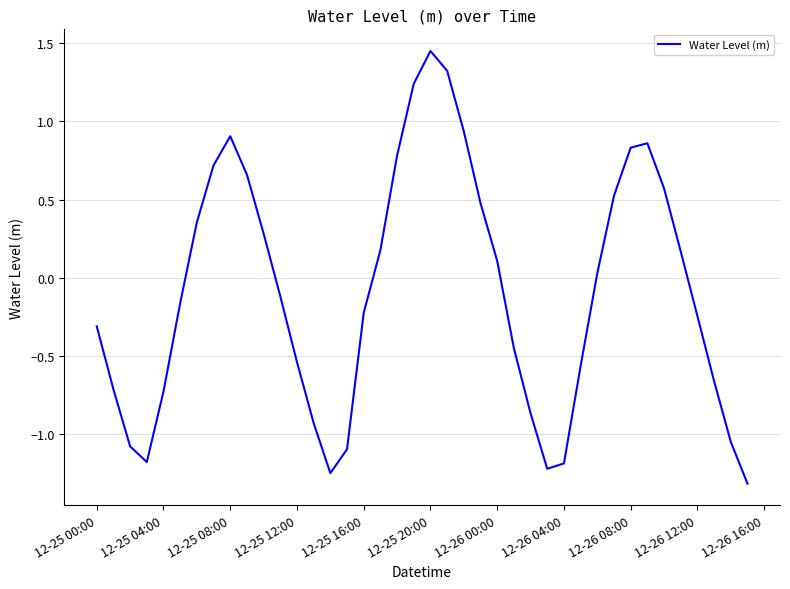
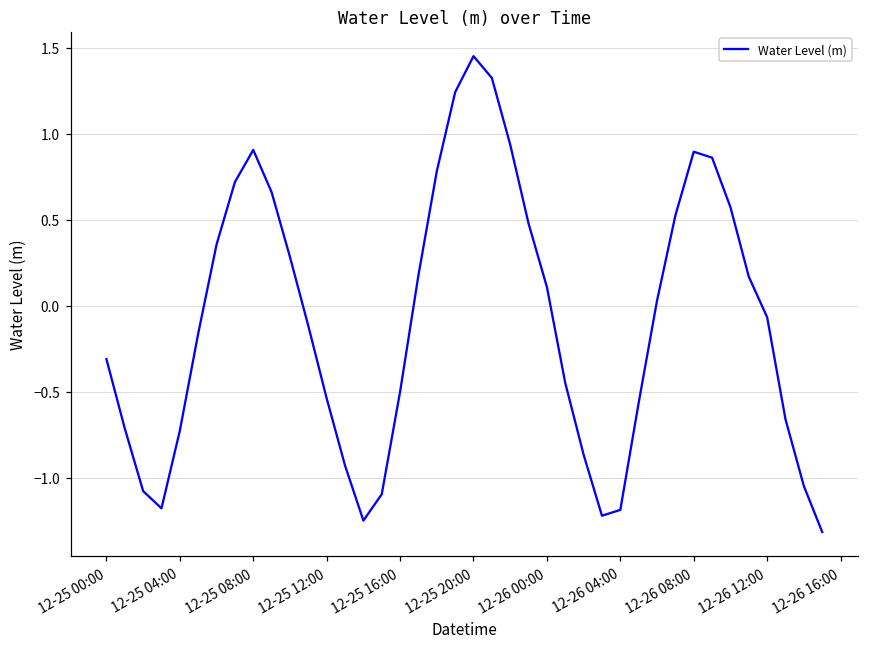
  {
    "12-25 00:00": -0.31,
    "12-25 04:00": -0.73,
    "12-25 08:00": 0.91,
    "12-25 12:00": -0.54,
-   "12-25 16:00": -0.22,
+   "12-25 16:00": -0.50,
    "12-25 20:00": 1.45,
    "12-26 00:00": 0.11,
    "12-26 04:00": -1.19,
-   "12-26 08:00": 0.83,
-   "12-26 12:00": -0.24
+   "12-26 08:00": 0.90,
+   "12-26 12:00": -0.07
  }
